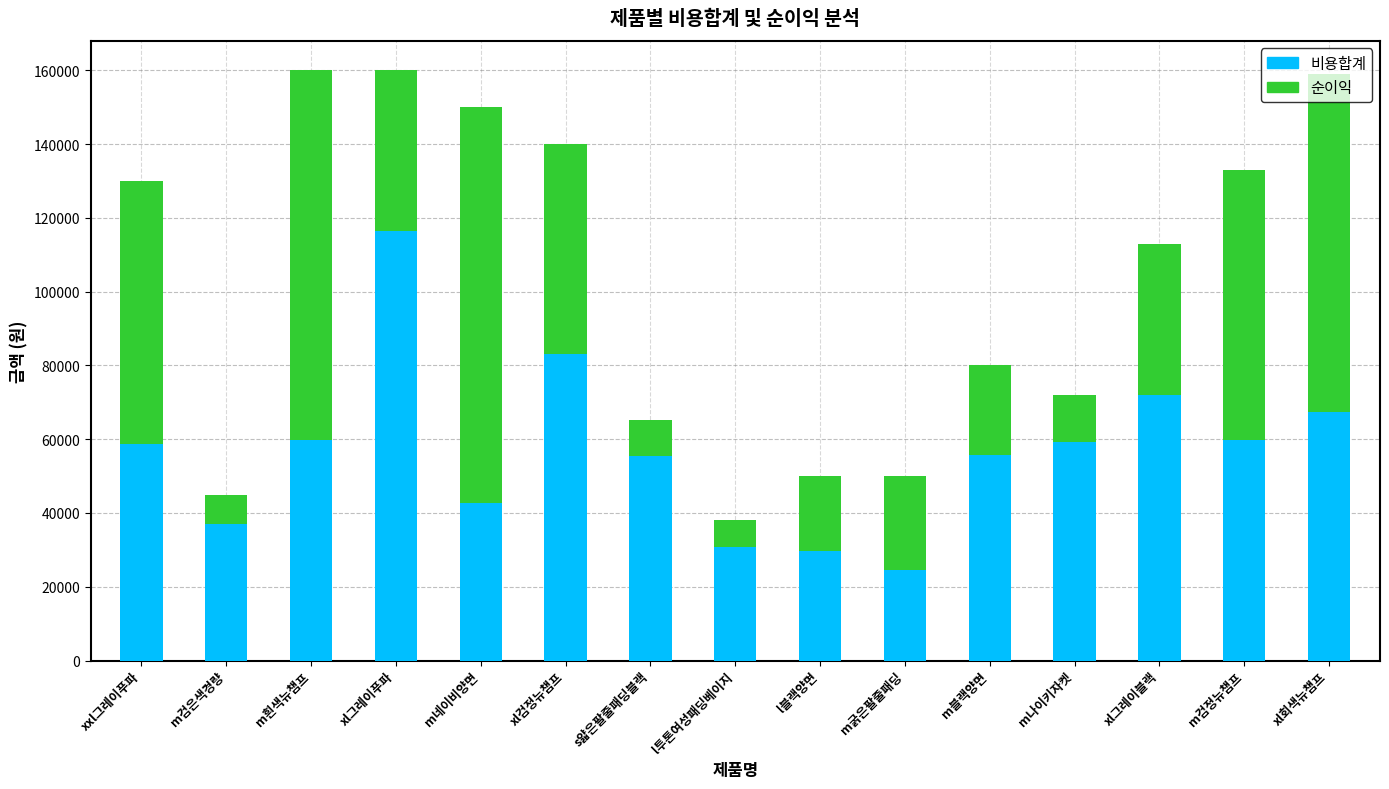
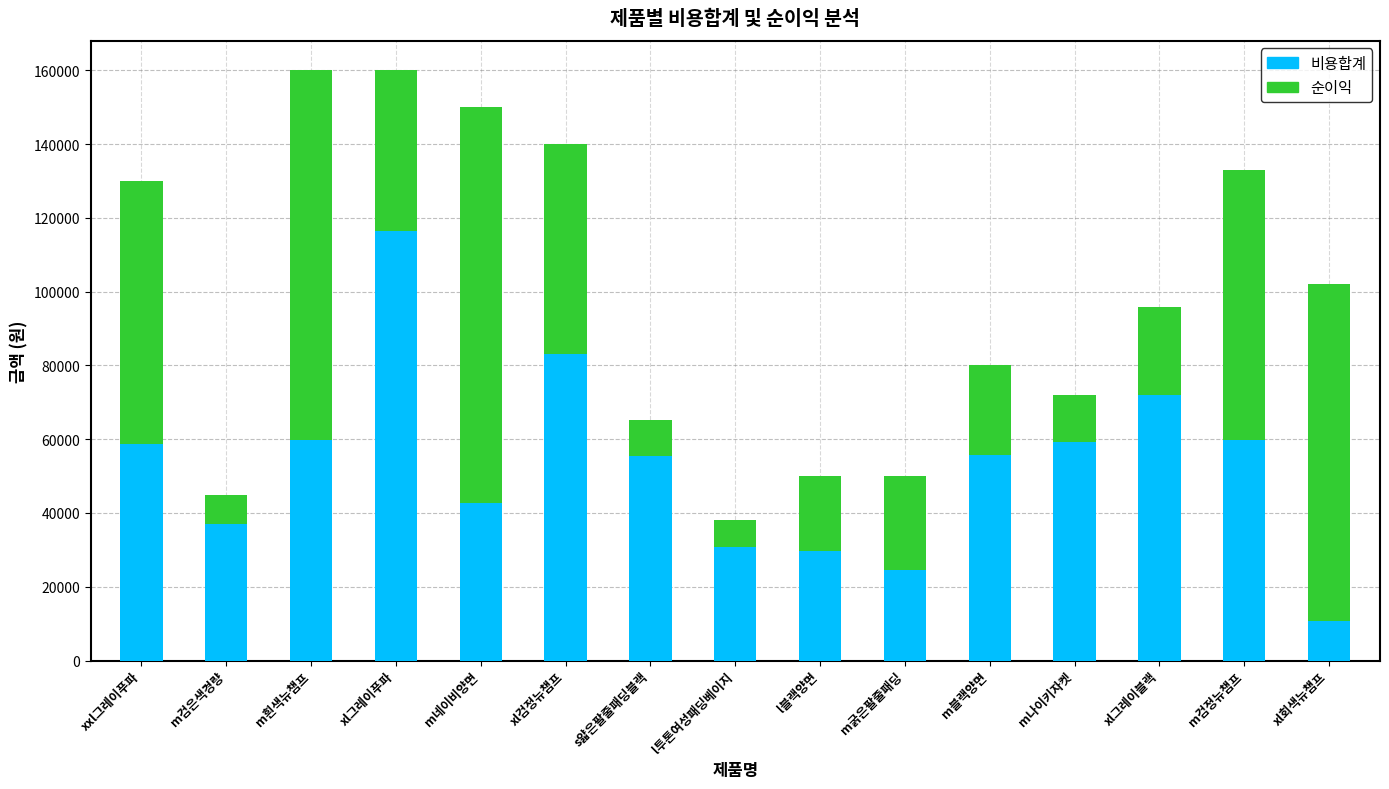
  {
    "비용합계": {
      "xxl그레이푸파": 59000,
      "m검은색경량": 37000,
      "m흰색뉴챔프": 60000,
      "xl그레이푸파": 116000,
      "m네이비양면": 43000,
      "xl검정뉴챔프": 83000,
      "s얇은팔줄패딩블랙": 55000,
      "l투톤여성패딩베이지": 31000,
      "l블랙양면": 30000,
      "m굵은팔줄패딩": 25000,
      "m블랙양면": 56000,
      "m나이키자켓": 59000,
      "xl그레이블랙": 72000,
      "m검정뉴챔프": 60000,
-     "xl회색뉴챔프": 67000
+     "xl회색뉴챔프": 11000
    },
    "순이익": {
      "xxl그레이푸파": 71000,
      "m검은색경량": 8000,
      "m흰색뉴챔프": 100000,
      "xl그레이푸파": 44000,
      "m네이비양면": 107000,
      "xl검정뉴챔프": 57000,
      "s얇은팔줄패딩블랙": 10000,
      "l투톤여성패딩베이지": 7000,
      "l블랙양면": 20000,
      "m굵은팔줄패딩": 25000,
      "m블랙양면": 24000,
      "m나이키자켓": 13000,
-     "xl그레이블랙": 41000,
+     "xl그레이블랙": 24000,
      "m검정뉴챔프": 73000
    }
  }
